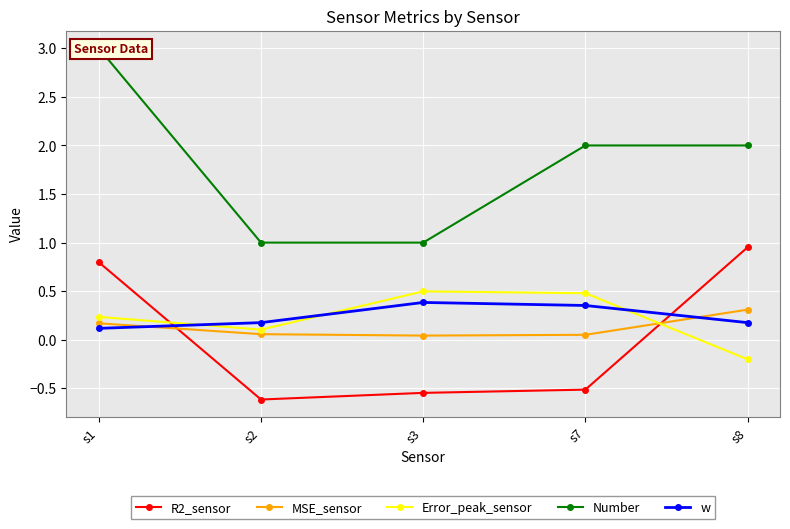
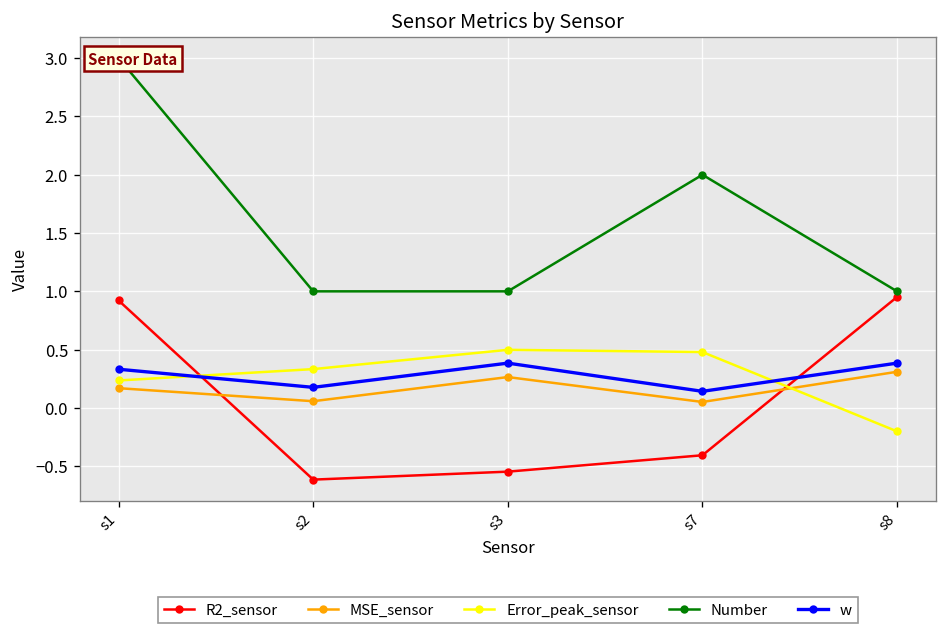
  {
    "R2_sensor": {
-     "s1": 0.8,
+     "s1": 0.9,
      "s2": -0.6,
      "s3": -0.5,
-     "s7": -0.5,
+     "s7": -0.4,
      "s8": 1.0
    },
    "MSE_sensor": {
      "s1": 0.2,
      "s2": 0.1,
-     "s3": 0.0,
+     "s3": 0.3,
      "s7": 0.1,
      "s8": 0.3
    },
    "Error_peak_sensor": {
      "s1": 0.2,
-     "s2": 0.1,
+     "s2": 0.3,
      "s3": 0.5,
      "s7": 0.5,
      "s8": -0.2
    },
    "Number": {
      "s2": 1,
      "s3": 1,
      "s7": 2,
-     "s8": 2
+     "s8": 1
    },
    "w": {
-     "s1": 0.1,
+     "s1": 0.3,
      "s2": 0.2,
      "s3": 0.4,
-     "s7": 0.4,
-     "s8": 0.2
+     "s7": 0.1,
+     "s8": 0.4
    }
  }
